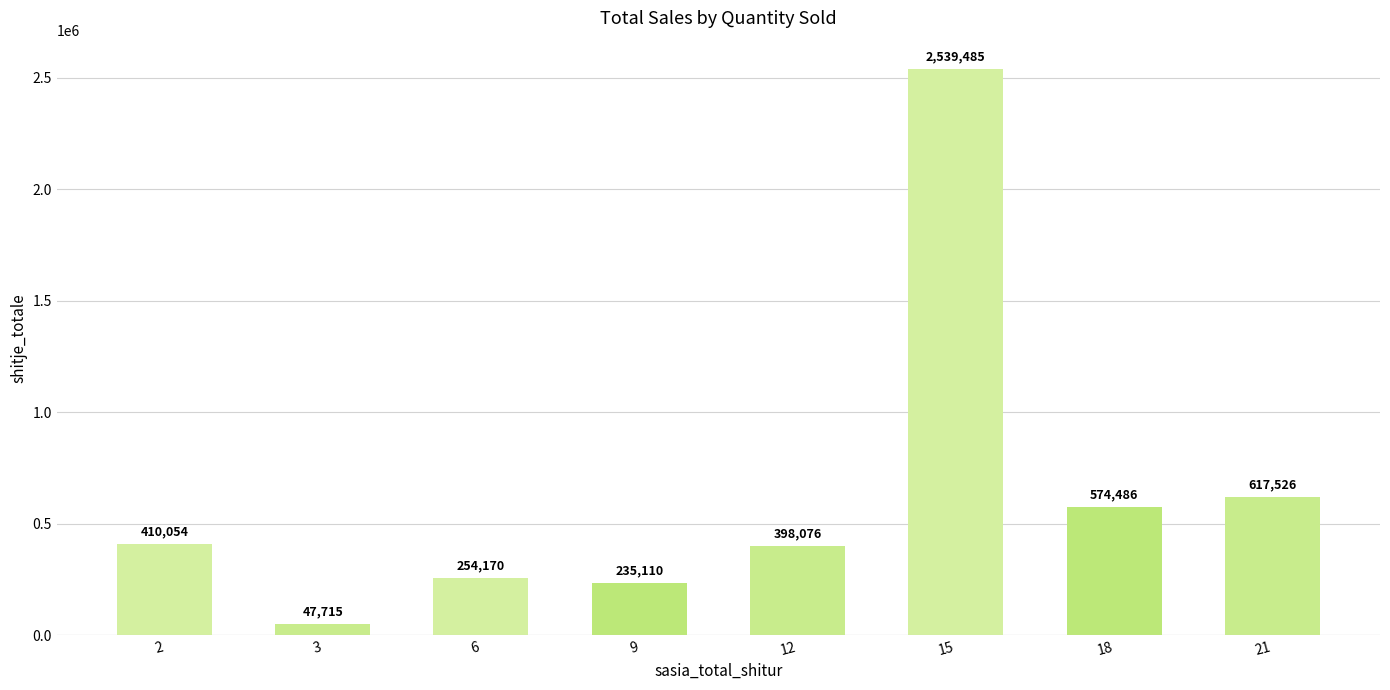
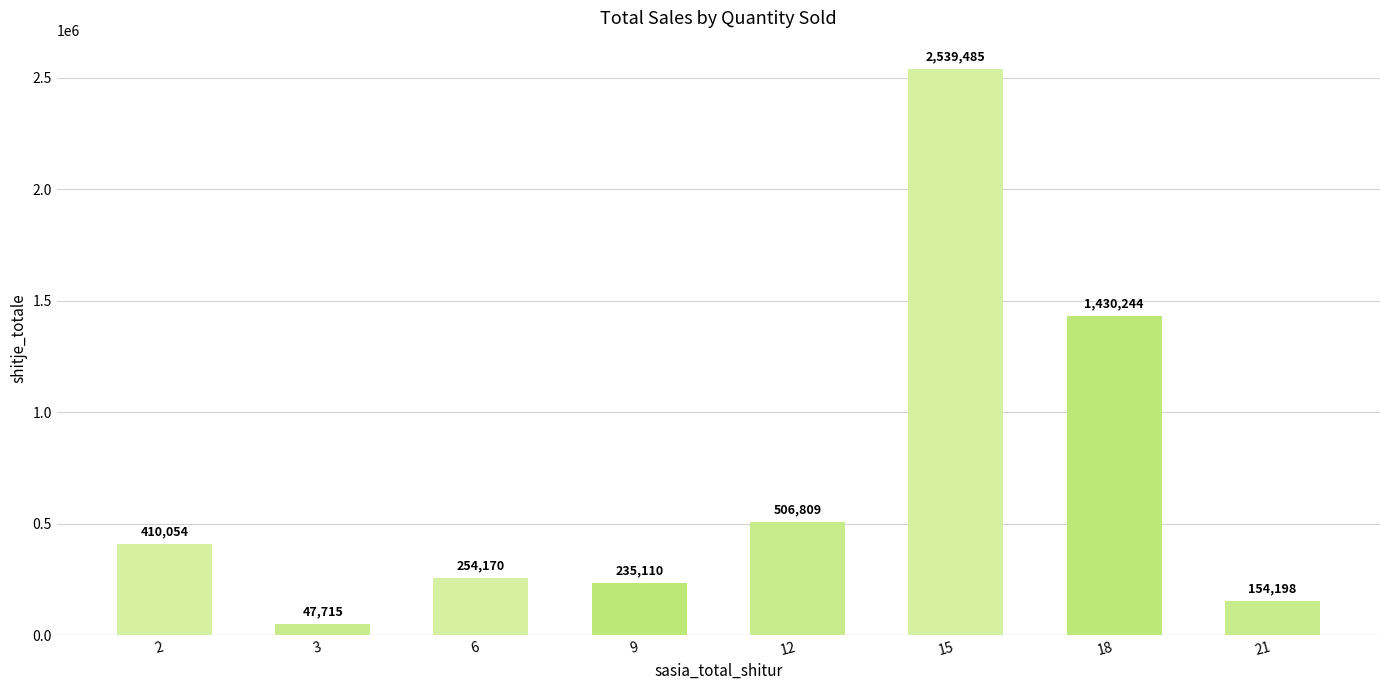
  {
    "2": "410,054",
    "3": "47,715",
    "6": "254,170",
    "9": "235,110",
-   "12": "398,076",
+   "12": "506,809",
    "15": "2,539,485",
-   "18": "574,486",
-   "21": "617,526"
+   "18": "1,430,244",
+   "21": "154,198"
  }
